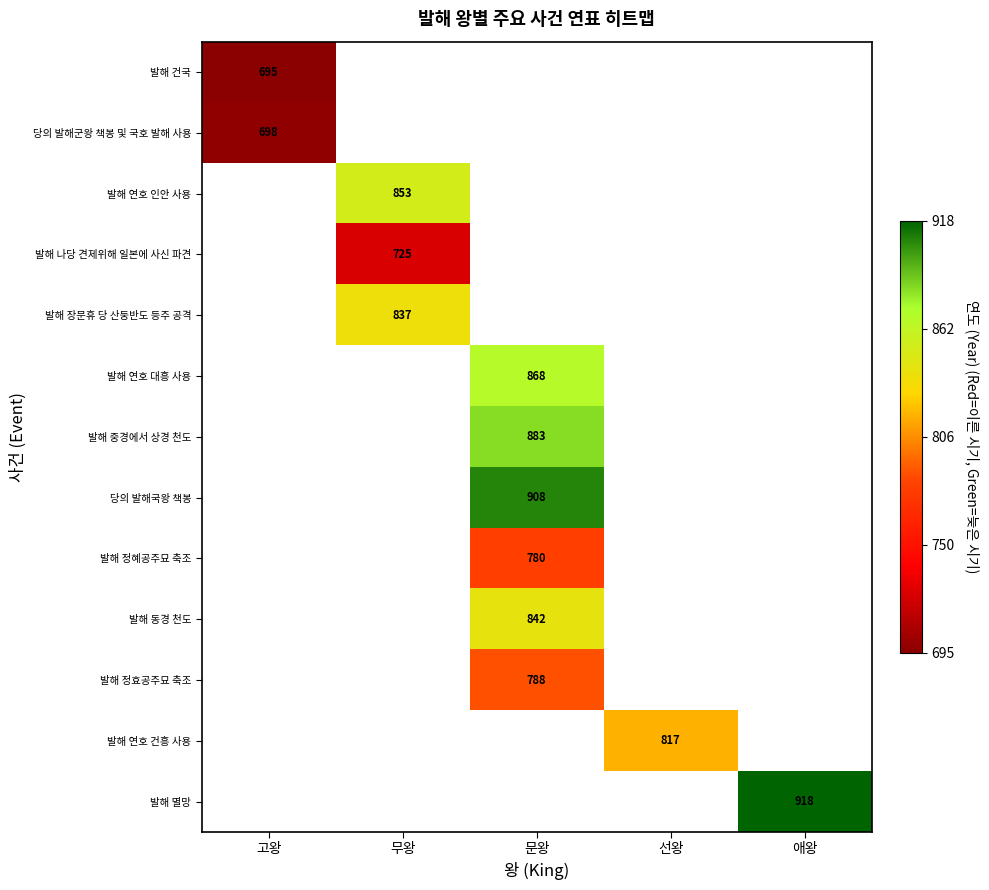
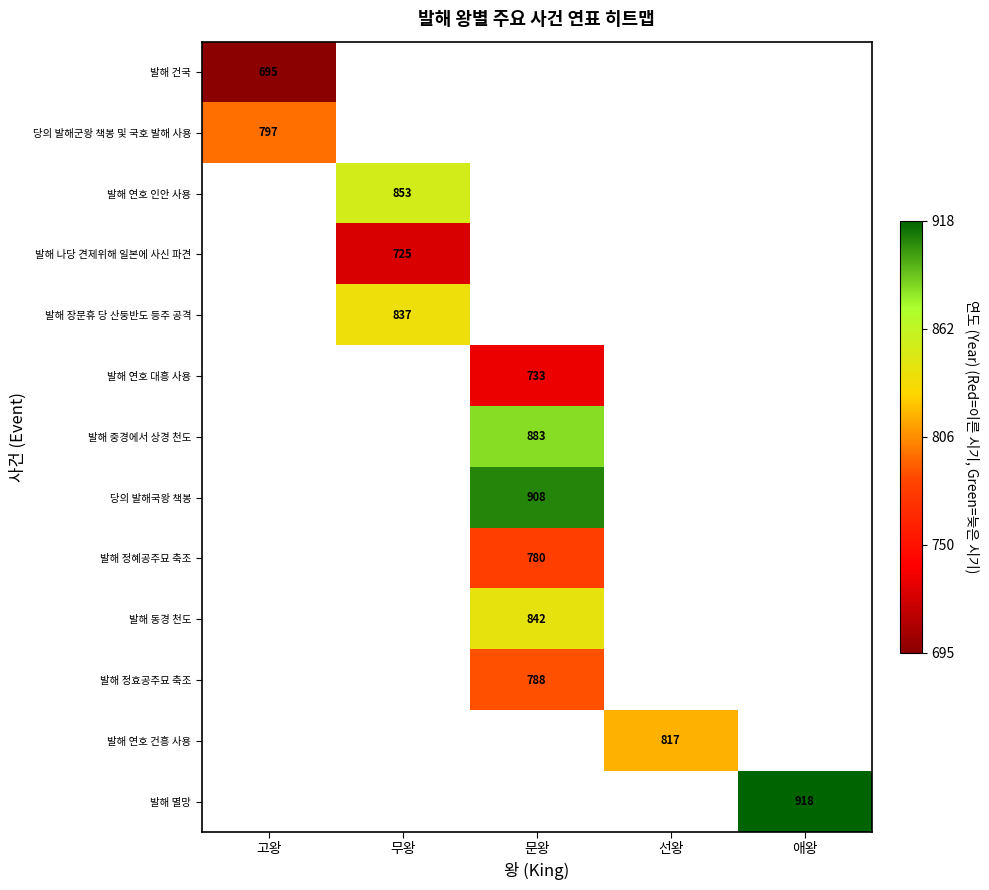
  {
    "발해 건국": {
      "고왕": 695
    },
    "당의 발해군왕 책봉 및 국호 발해 사용": {
-     "고왕": 698
+     "고왕": 797
    },
    "발해 연호 인안 사용": {
      "무왕": 853
    },
    "발해 나당 견제위해 일본에 사신 파견": {
      "무왕": 725
    },
    "발해 장문휴 당 산둥반도 등주 공격": {
      "무왕": 837
    },
    "발해 연호 대흥 사용": {
-     "문왕": 868
+     "문왕": 733
    },
    "발해 중경에서 상경 천도": {
      "문왕": 883
    },
    "당의 발해국왕 책봉": {
      "문왕": 908
    },
    "발해 정혜공주묘 축조": {
      "문왕": 780
    },
    "발해 동경 천도": {
      "문왕": 842
    },
    "발해 정효공주묘 축조": {
      "문왕": 788
    },
    "발해 연호 건흥 사용": {
      "선왕": 817
    },
    "발해 멸망": {
      "애왕": 918
    }
  }
